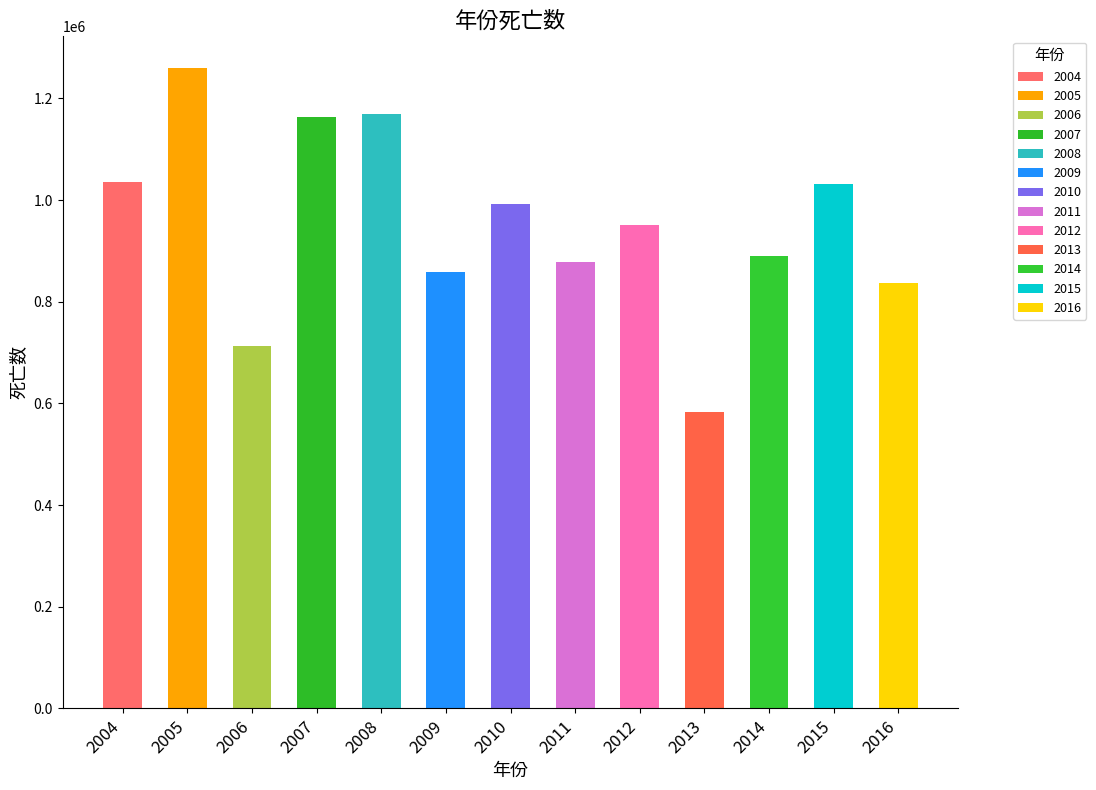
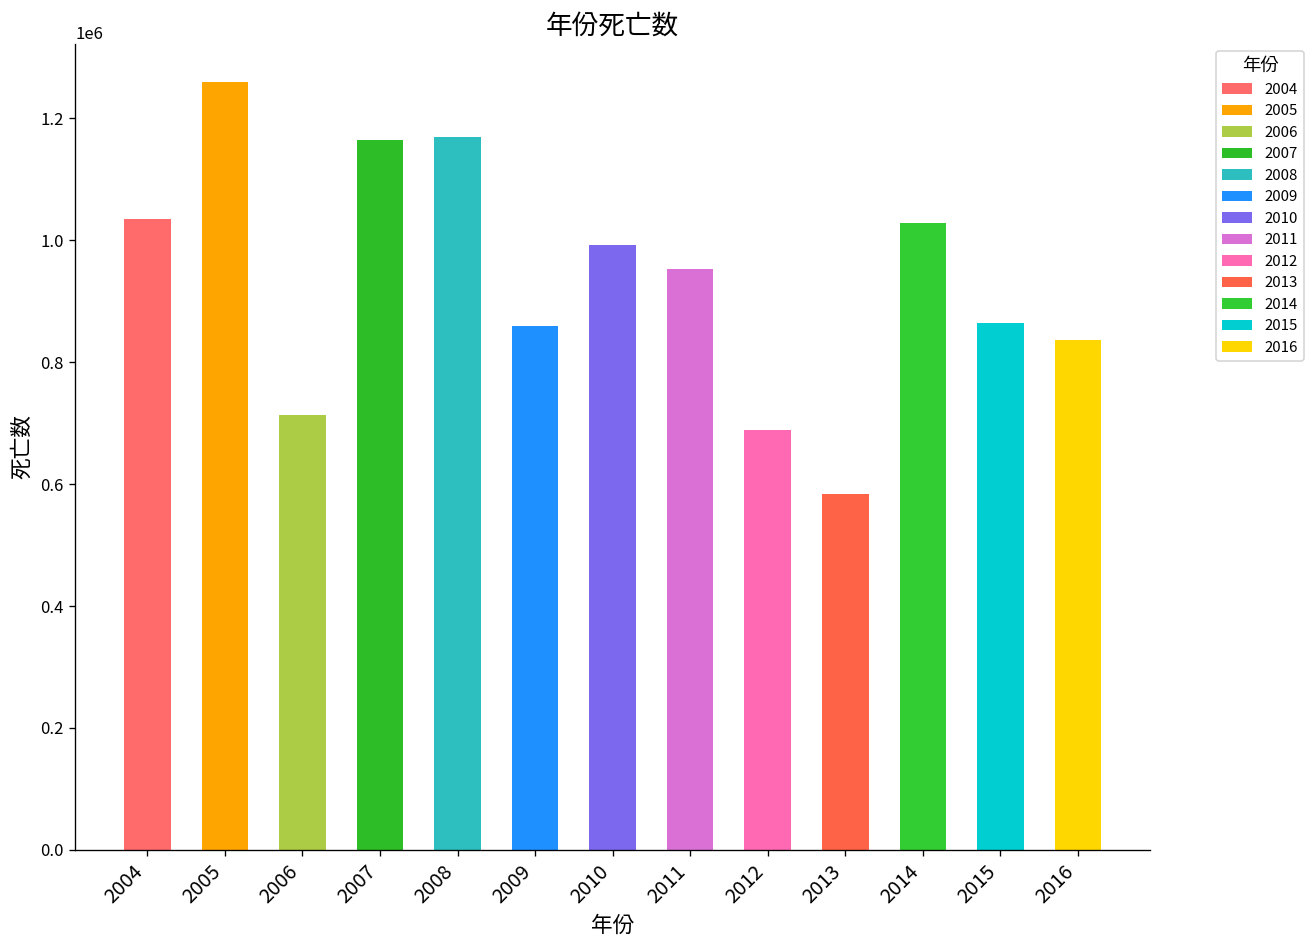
  {
    "2004": 1030000,
    "2005": 1260000,
    "2006": 710000,
    "2007": 1160000,
    "2008": 1170000,
    "2009": 860000,
    "2010": 990000,
-   "2011": 880000,
-   "2012": 950000,
+   "2011": 950000,
+   "2012": 690000,
    "2013": 580000,
-   "2014": 890000,
-   "2015": 1030000,
+   "2014": 1030000,
+   "2015": 860000,
    "2016": 840000
  }
